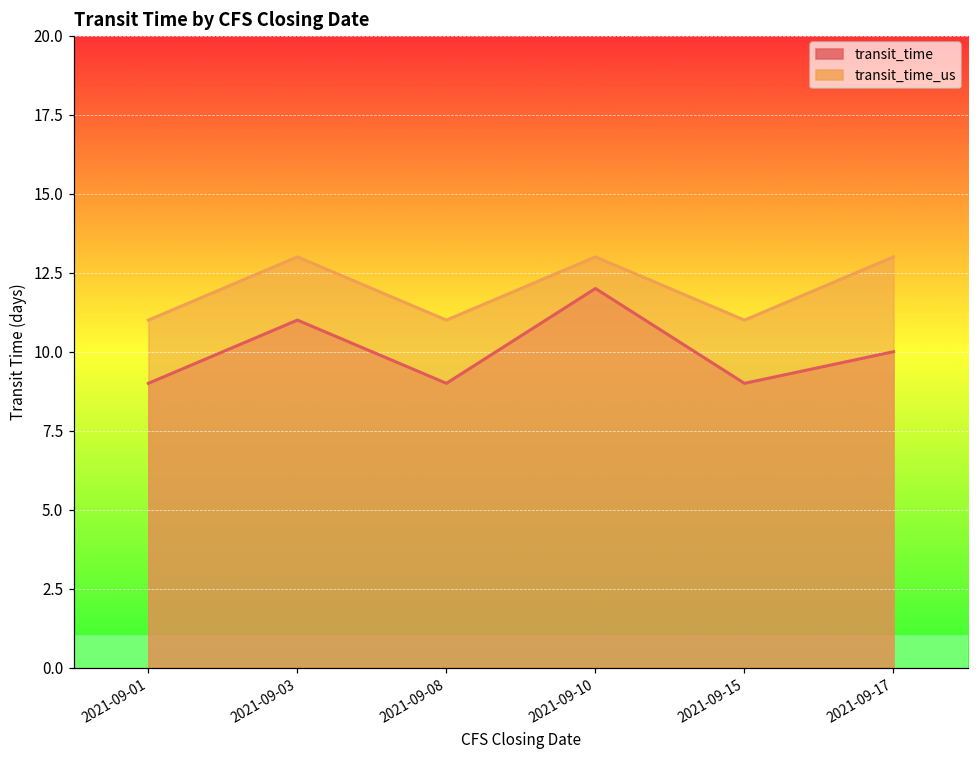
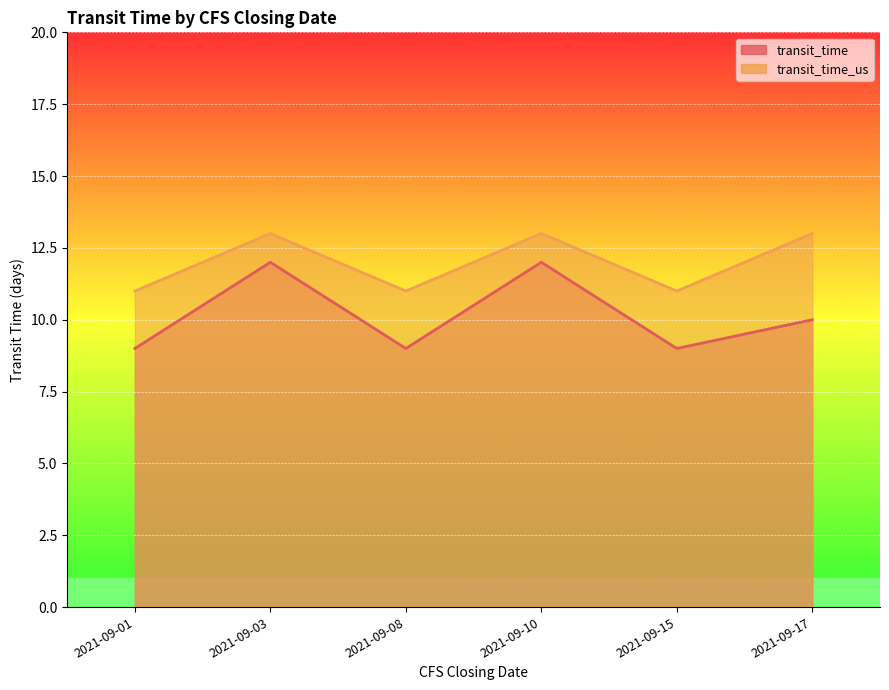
  {
    "transit_time": {
      "2021-09-01": 9,
-     "2021-09-03": 11,
+     "2021-09-03": 12,
      "2021-09-08": 9,
      "2021-09-10": 12,
      "2021-09-15": 9,
      "2021-09-17": 10
    },
    "transit_time_us": {
      "2021-09-01": 11,
      "2021-09-03": 13,
      "2021-09-08": 11,
      "2021-09-10": 13,
      "2021-09-15": 11,
      "2021-09-17": 13
    }
  }
